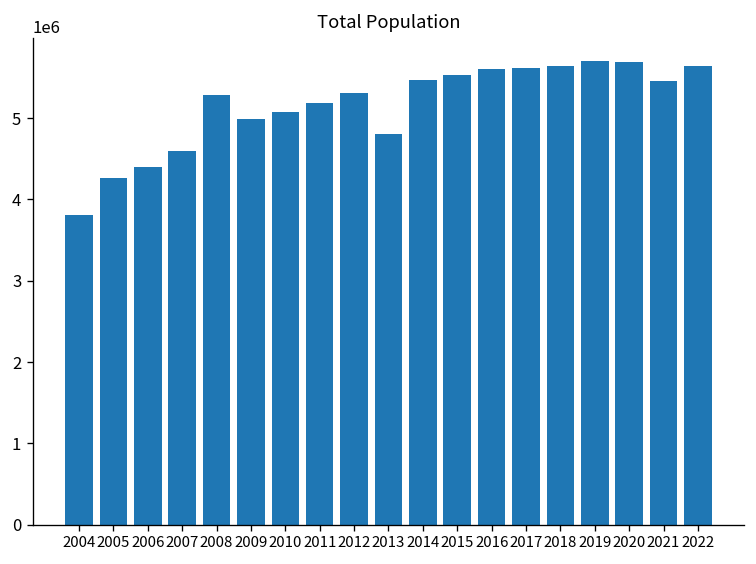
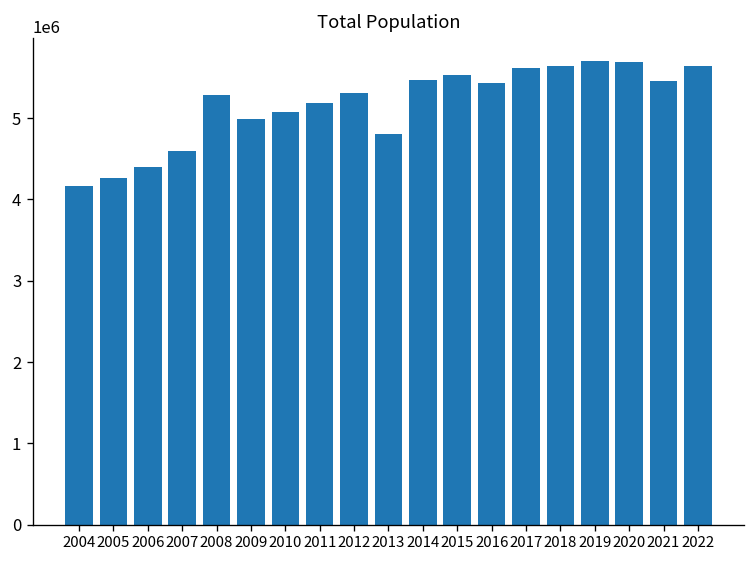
  {
-   "2004": 3800000,
+   "2004": 4200000,
    "2005": 4300000,
    "2006": 4400000,
    "2007": 4600000,
    "2008": 5300000,
    "2009": 5000000,
    "2010": 5100000,
    "2011": 5200000,
    "2012": 5300000,
    "2013": 4800000,
    "2014": 5500000,
    "2015": 5500000,
-   "2016": 5600000,
+   "2016": 5400000,
    "2017": 5600000,
    "2018": 5600000,
    "2019": 5700000,
    "2020": 5700000,
    "2021": 5500000,
    "2022": 5600000
  }
